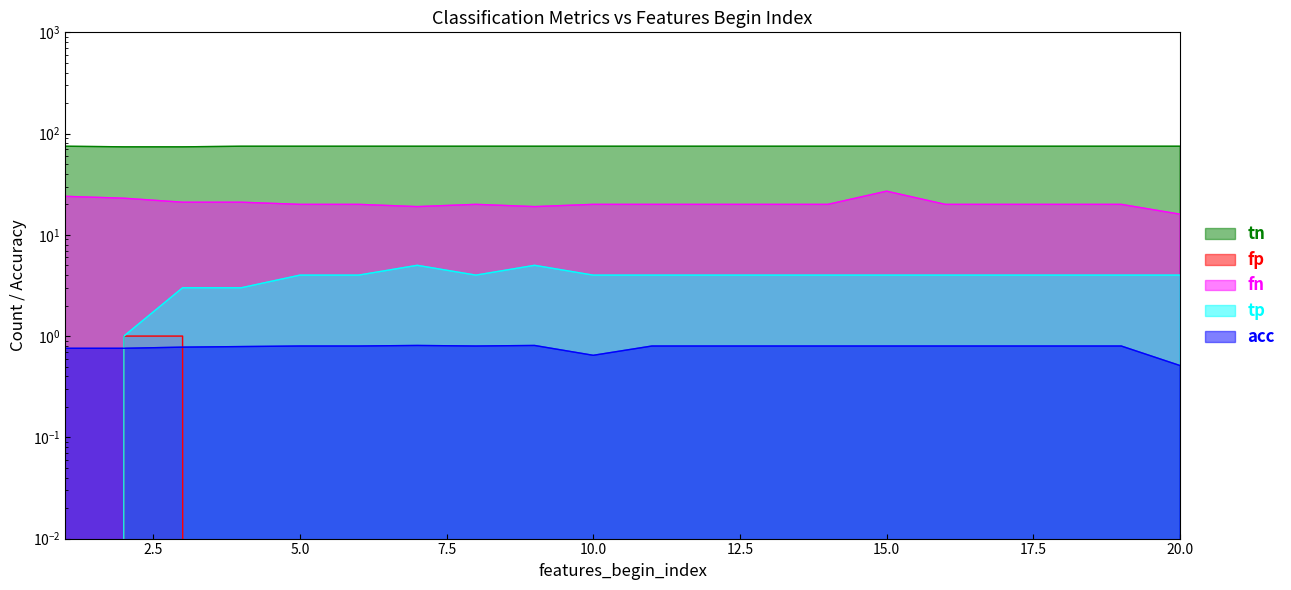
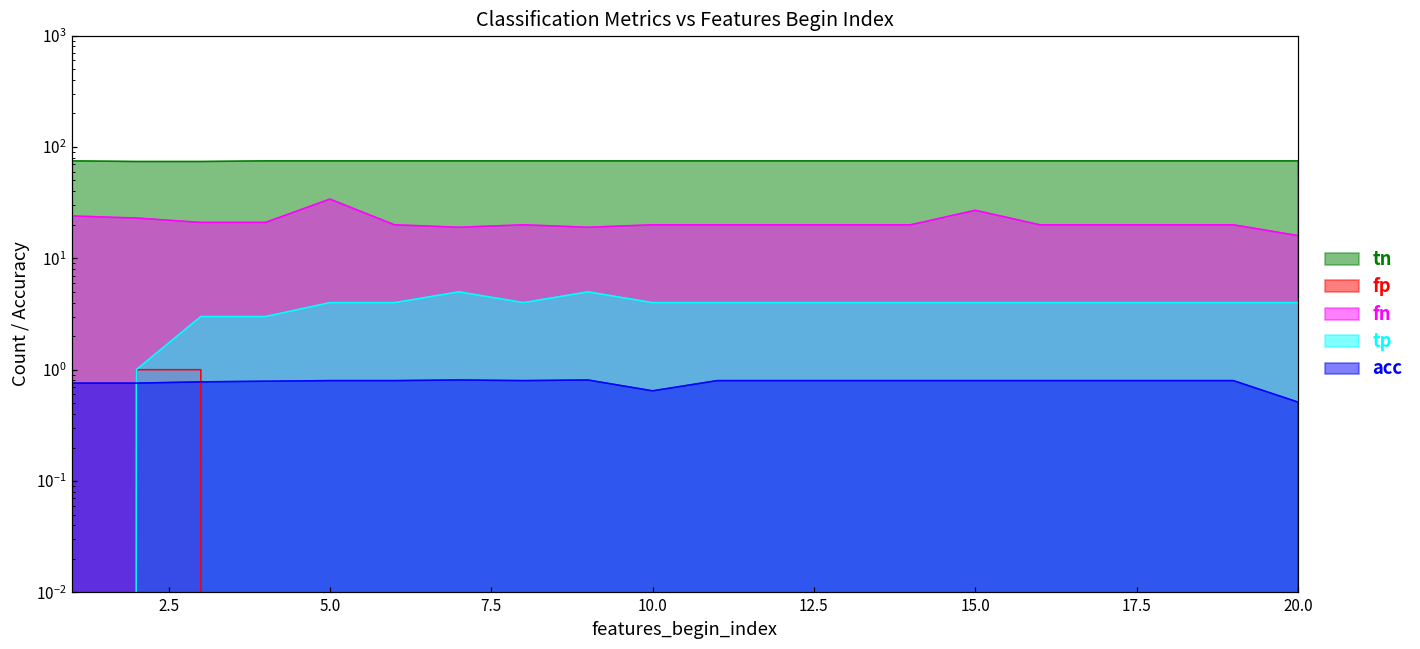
  {
    "tn": {
      "5.0": 80,
      "10.0": 80,
      "15.0": 80,
      "20.0": 80
    },
    "fn": {
-     "5.0": 20,
+     "5.0": 34,
      "10.0": 20,
      "15.0": 27,
      "20.0": 16
    },
    "tp": {
      "5.0": 4,
      "10.0": 4,
      "15.0": 4,
      "20.0": 4
    },
    "acc": {
      "5.0": 0.8,
      "10.0": 0.6,
      "15.0": 0.8,
      "20.0": 0.5
    }
  }
